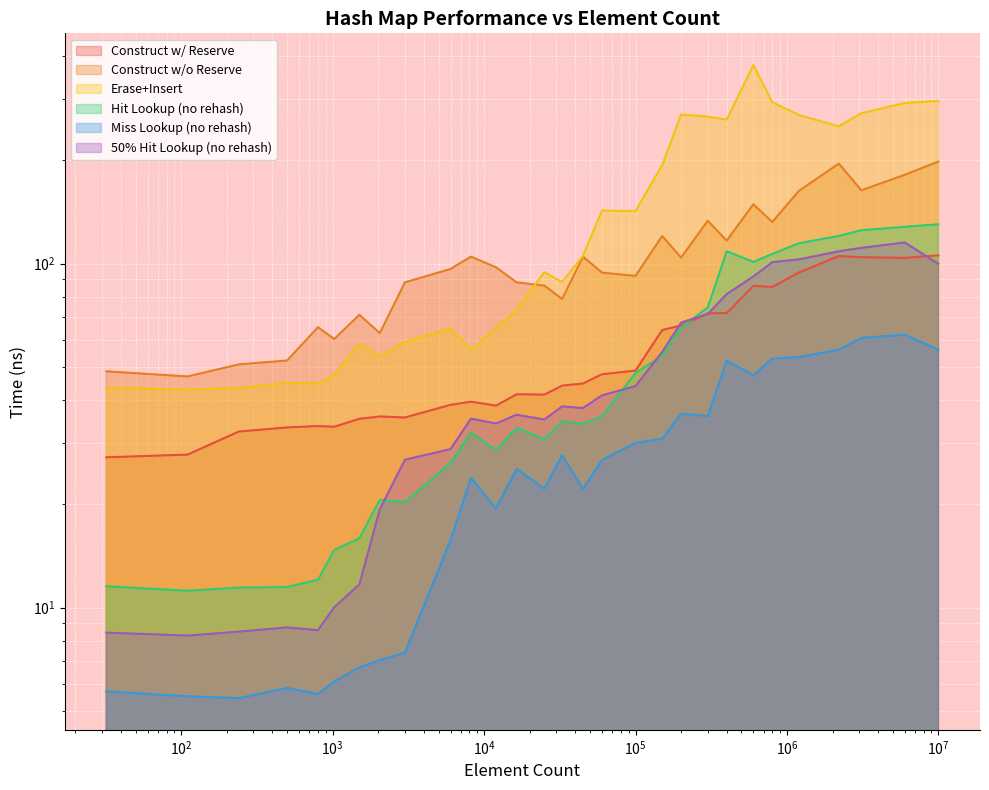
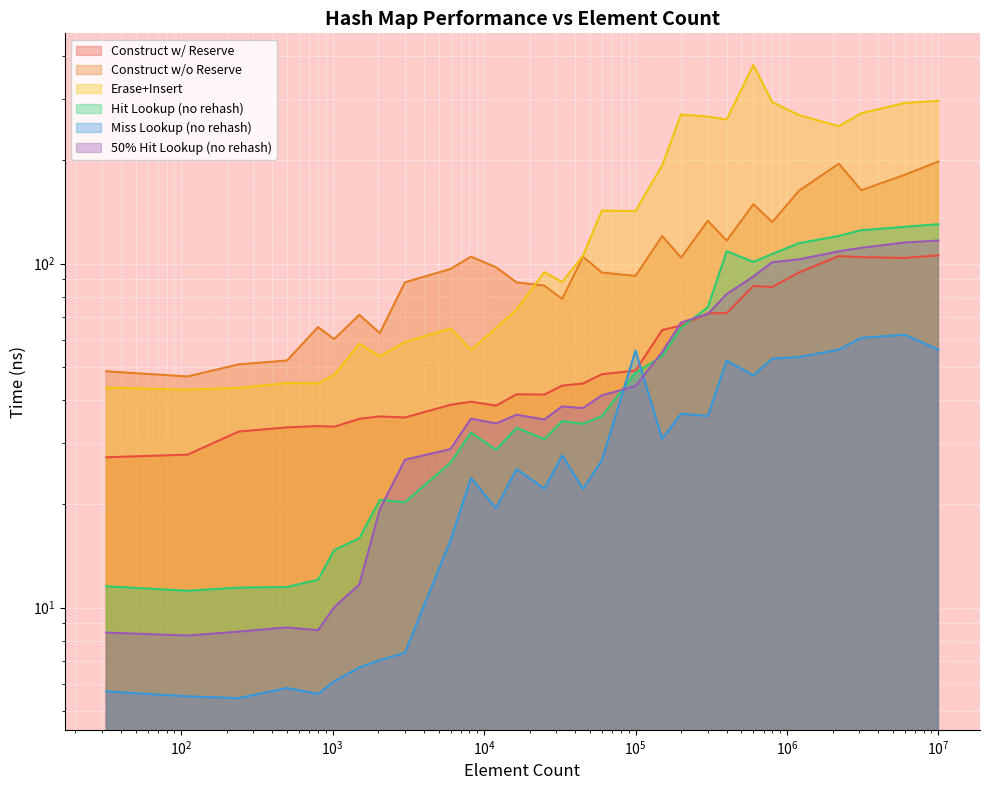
  {
    "Hit Lookup (no rehash)": {
      "10^7": 130
    },
    "Miss Lookup (no rehash)": {
-     "10^5": 30,
+     "10^5": 56,
      "10^7": 56
    },
    "50% Hit Lookup (no rehash)": {
      "10^5": 44,
-     "10^7": 100
+     "10^7": 117
    }
  }
